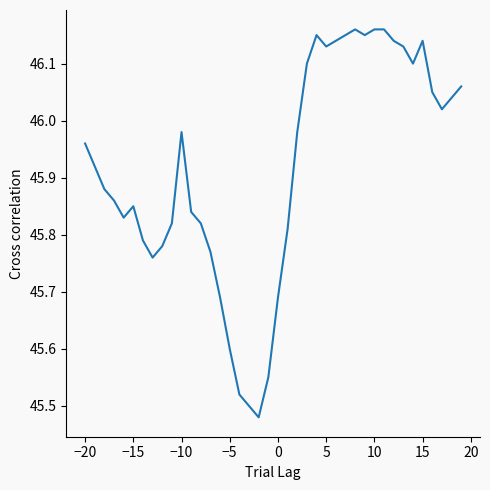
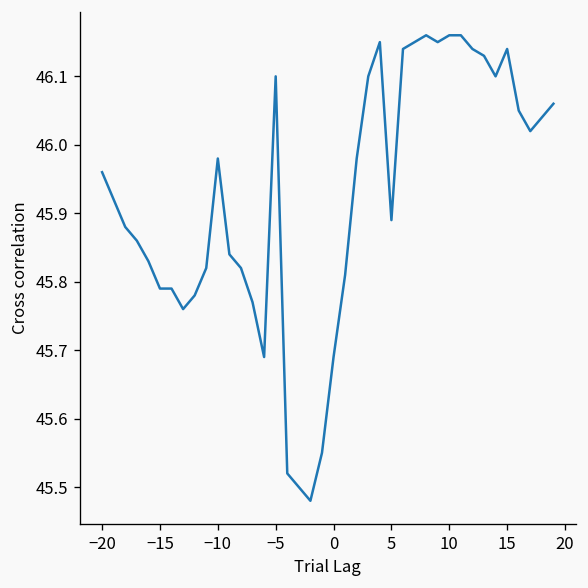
  {
    "−20": 45.96,
-   "−15": 45.85,
+   "−15": 45.79,
    "−10": 45.98,
-   "−5": 45.6,
+   "−5": 46.1,
    "0": 45.69,
-   "5": 46.13,
+   "5": 45.89,
    "10": 46.16,
    "15": 46.14
  }
